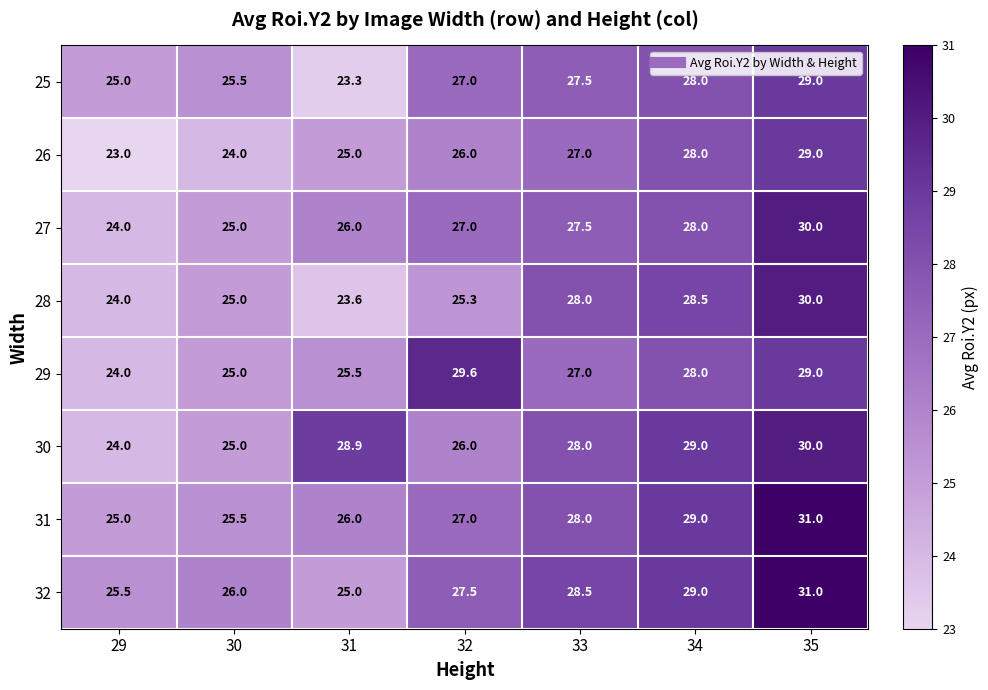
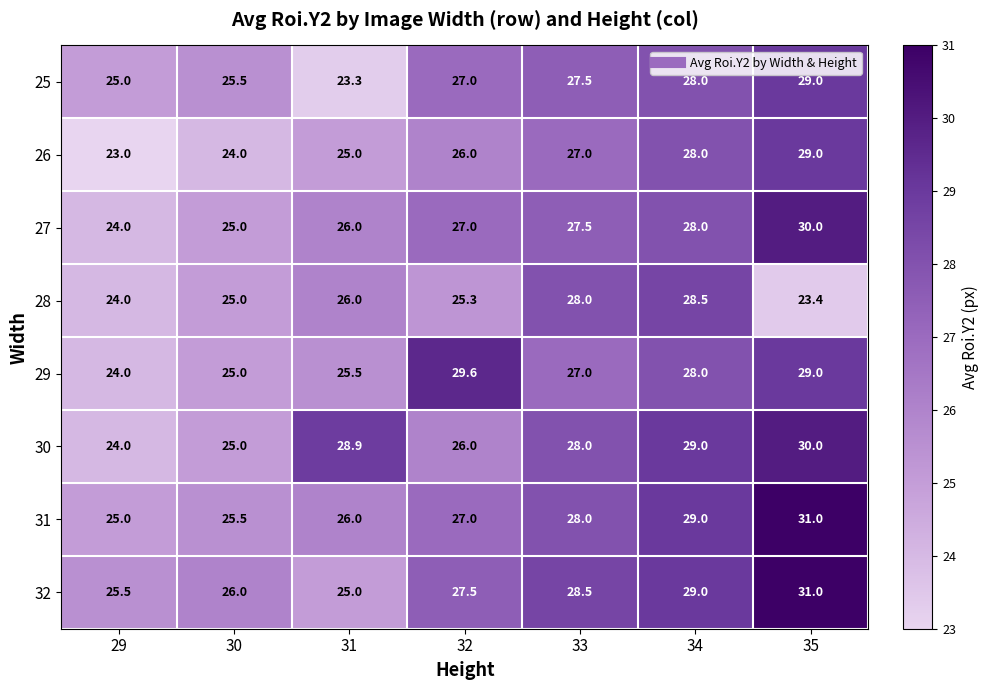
  {
    "25": {
      "29": 25.0,
      "30": 25.5,
      "31": 23.3,
      "32": 27.0,
      "33": 27.5,
      "34": 28.0,
      "35": 29.0
    },
    "26": {
      "29": 23.0,
      "30": 24.0,
      "31": 25.0,
      "32": 26.0,
      "33": 27.0,
      "34": 28.0,
      "35": 29.0
    },
    "27": {
      "29": 24.0,
      "30": 25.0,
      "31": 26.0,
      "32": 27.0,
      "33": 27.5,
      "34": 28.0,
      "35": 30.0
    },
    "28": {
      "29": 24.0,
      "30": 25.0,
-     "31": 23.6,
+     "31": 26.0,
      "32": 25.3,
      "33": 28.0,
      "34": 28.5,
-     "35": 30.0
+     "35": 23.4
    },
    "29": {
      "29": 24.0,
      "30": 25.0,
      "31": 25.5,
      "32": 29.6,
      "33": 27.0,
      "34": 28.0,
      "35": 29.0
    },
    "30": {
      "29": 24.0,
      "30": 25.0,
      "31": 28.9,
      "32": 26.0,
      "33": 28.0,
      "34": 29.0,
      "35": 30.0
    },
    "31": {
      "29": 25.0,
      "30": 25.5,
      "31": 26.0,
      "32": 27.0,
      "33": 28.0,
      "34": 29.0,
      "35": 31.0
    },
    "32": {
      "29": 25.5,
      "30": 26.0,
      "31": 25.0,
      "32": 27.5,
      "33": 28.5,
      "34": 29.0,
      "35": 31.0
    }
  }
